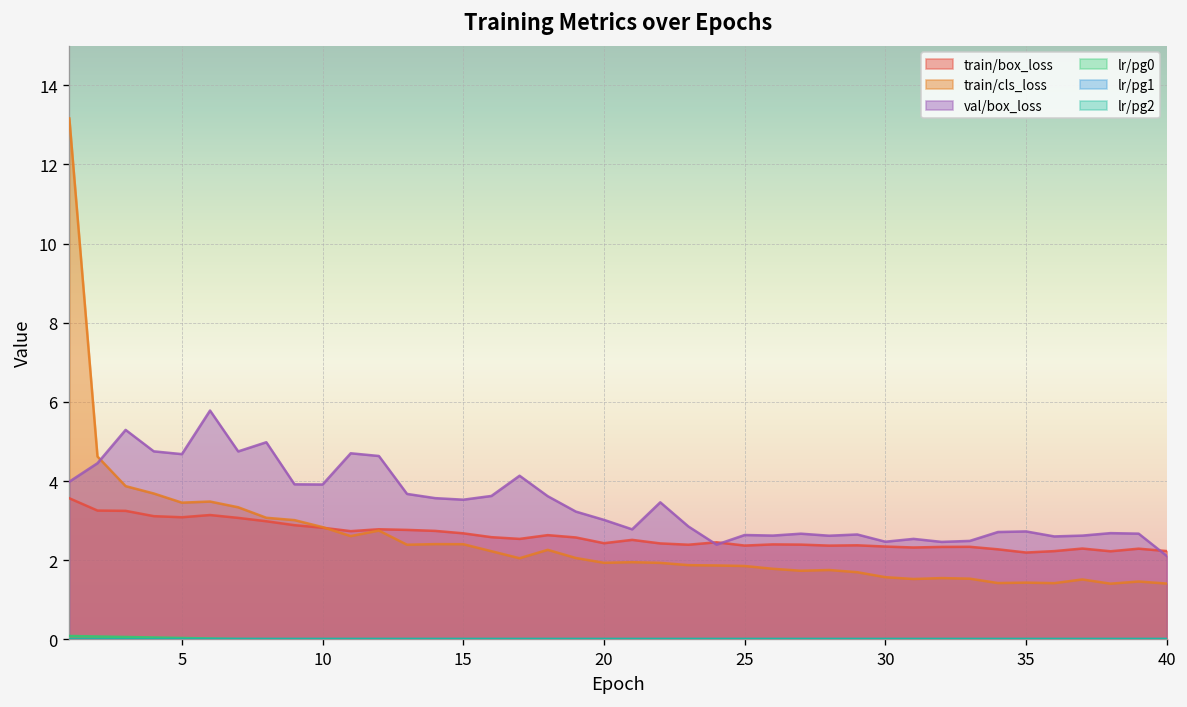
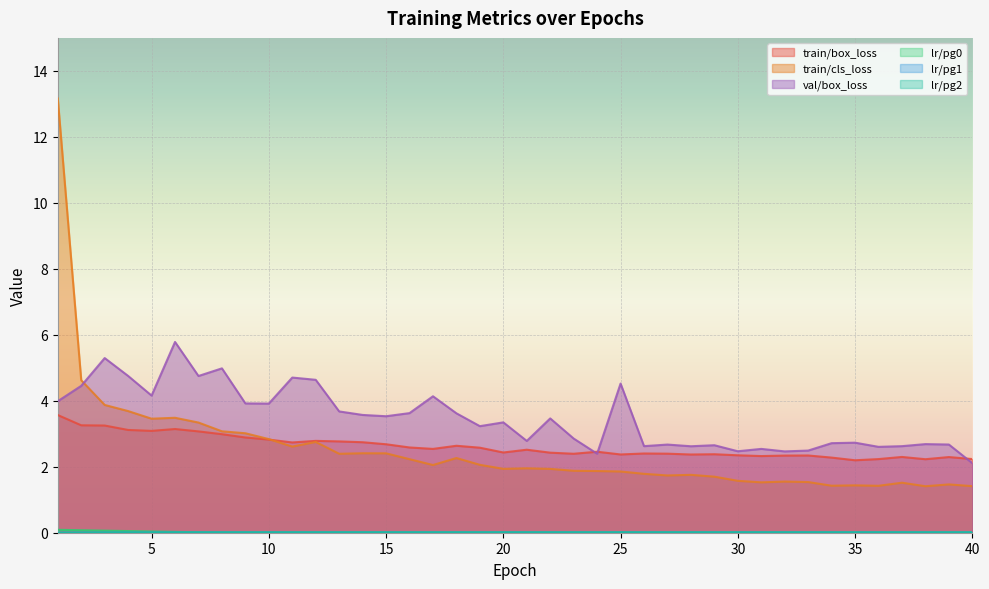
  {
    "val/box_loss": {
-     "5": 4.7,
+     "5": 4.2,
      "10": 3.9,
      "15": 3.5,
-     "20": 3.0,
-     "25": 2.6,
+     "20": 3.3,
+     "25": 4.5,
      "30": 2.5,
      "35": 2.7,
      "40": 2.1
    }
  }
